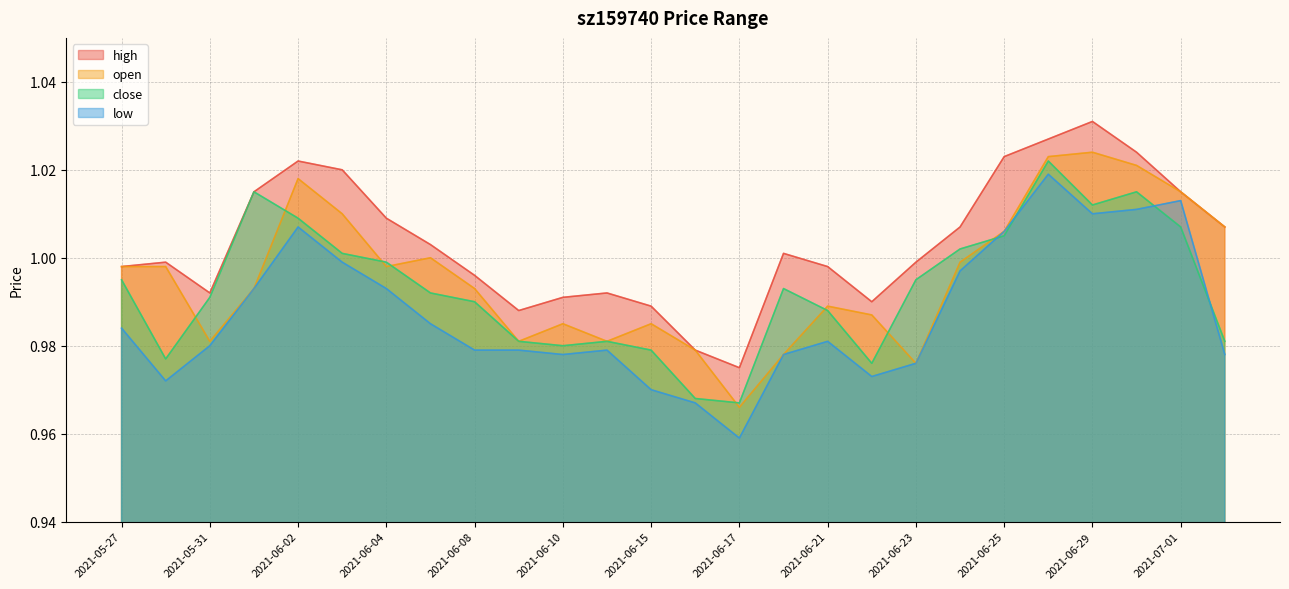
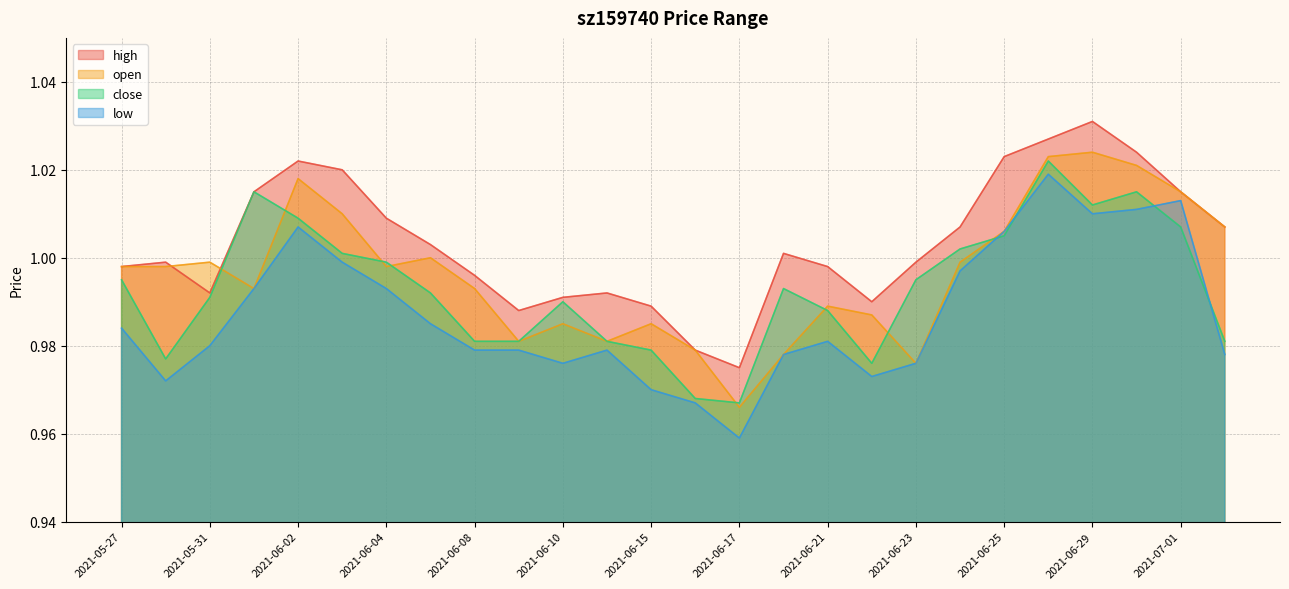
  {
    "high": {
      "2021-05-31": 0.992,
      "2021-06-02": 1.022,
      "2021-06-04": 1.009,
      "2021-06-08": 0.996,
      "2021-06-10": 0.991,
      "2021-06-15": 0.989,
      "2021-06-17": 0.975,
      "2021-06-21": 0.998,
      "2021-06-23": 0.999,
      "2021-06-25": 1.023,
      "2021-06-29": 1.031
    },
    "open": {
-     "2021-05-31": 0.981,
+     "2021-05-31": 0.999,
      "2021-06-02": 1.018,
      "2021-06-04": 0.998,
      "2021-06-08": 0.993,
      "2021-06-10": 0.985,
      "2021-06-15": 0.985,
      "2021-06-17": 0.966,
      "2021-06-21": 0.989,
      "2021-06-29": 1.024
    },
    "close": {
      "2021-05-27": 0.995,
      "2021-05-31": 0.991,
      "2021-06-02": 1.009,
      "2021-06-04": 0.999,
-     "2021-06-08": 0.990,
-     "2021-06-10": 0.98,
+     "2021-06-08": 0.981,
+     "2021-06-10": 0.99,
      "2021-06-15": 0.979,
      "2021-06-17": 0.967,
      "2021-06-21": 0.988,
      "2021-06-23": 0.995,
      "2021-06-25": 1.005,
      "2021-06-29": 1.012,
      "2021-07-01": 1.007
    },
    "low": {
      "2021-05-27": 0.984,
      "2021-05-31": 0.980,
      "2021-06-02": 1.007,
      "2021-06-04": 0.993,
      "2021-06-08": 0.979,
-     "2021-06-10": 0.978,
+     "2021-06-10": 0.976,
      "2021-06-15": 0.970,
      "2021-06-17": 0.959,
      "2021-06-21": 0.981,
      "2021-06-29": 1.010,
      "2021-07-01": 1.013
    }
  }
